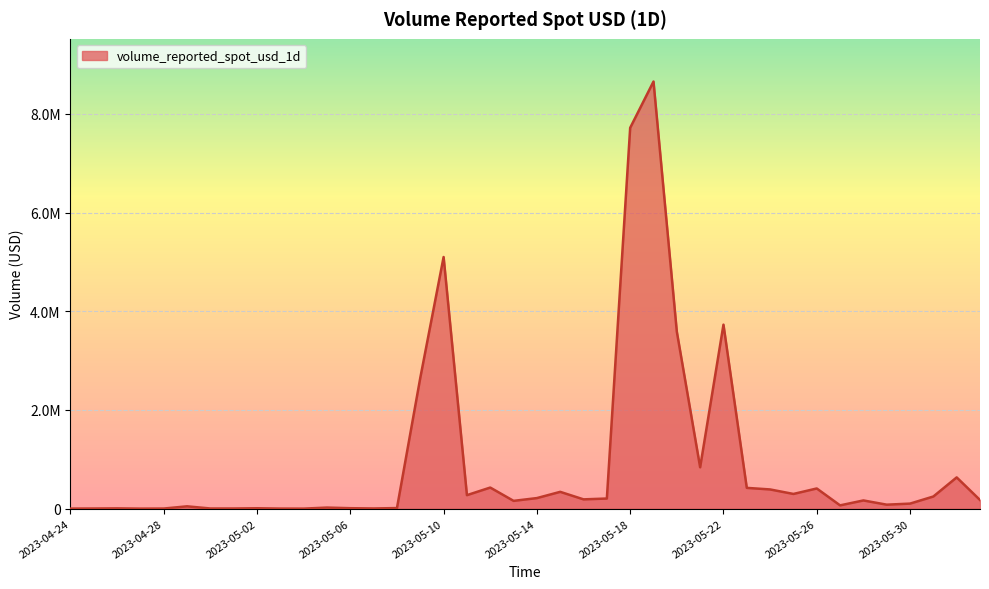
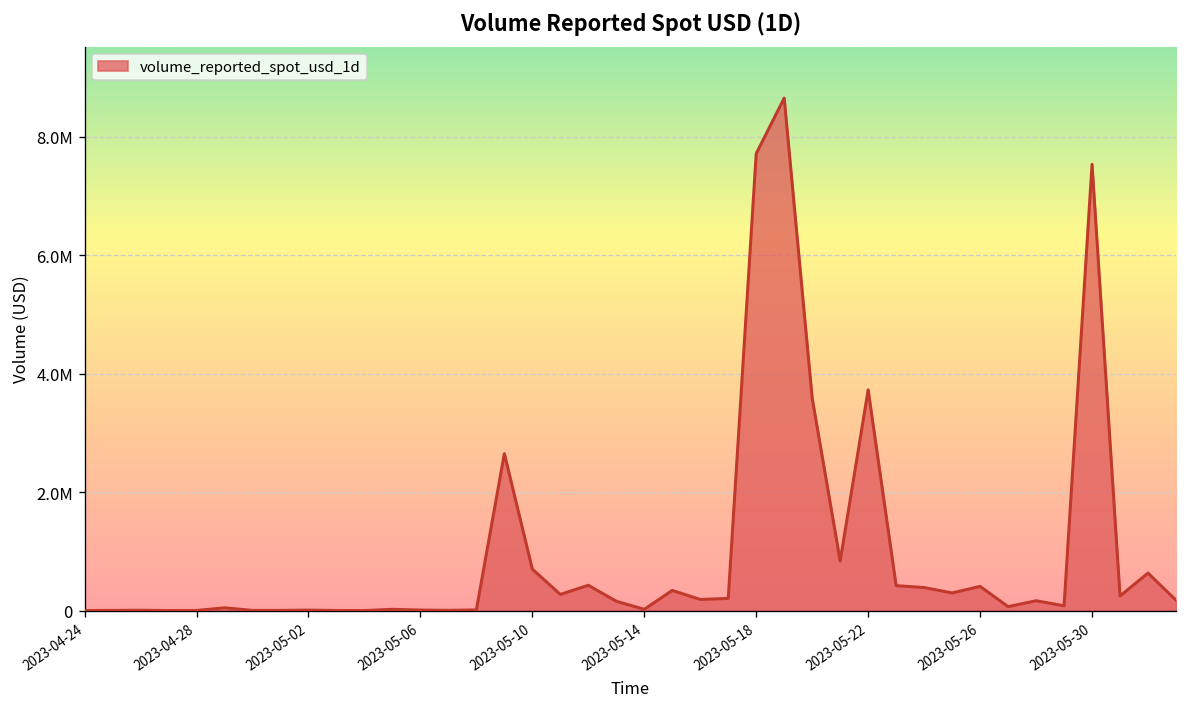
  {
    "2023-04-24": 0,
    "2023-04-28": 0,
    "2023-05-02": 0,
    "2023-05-06": 0,
-   "2023-05-10": 5100000,
-   "2023-05-14": 200000,
+   "2023-05-10": 700000,
+   "2023-05-14": 0,
    "2023-05-18": 7700000,
    "2023-05-22": 3700000,
    "2023-05-26": 400000,
-   "2023-05-30": 100000
+   "2023-05-30": 7500000
  }
